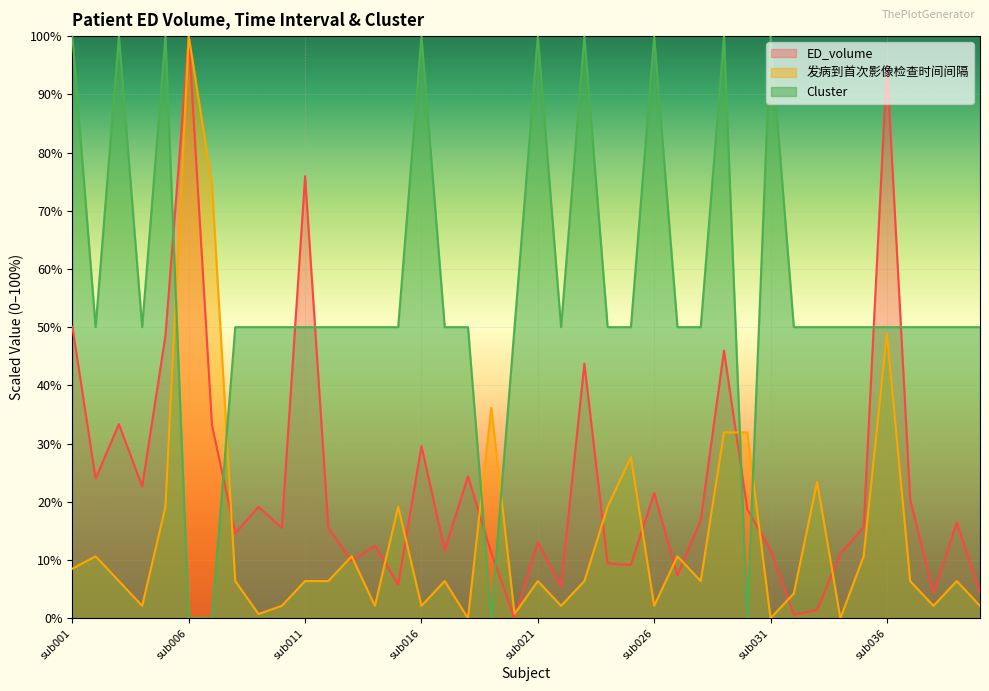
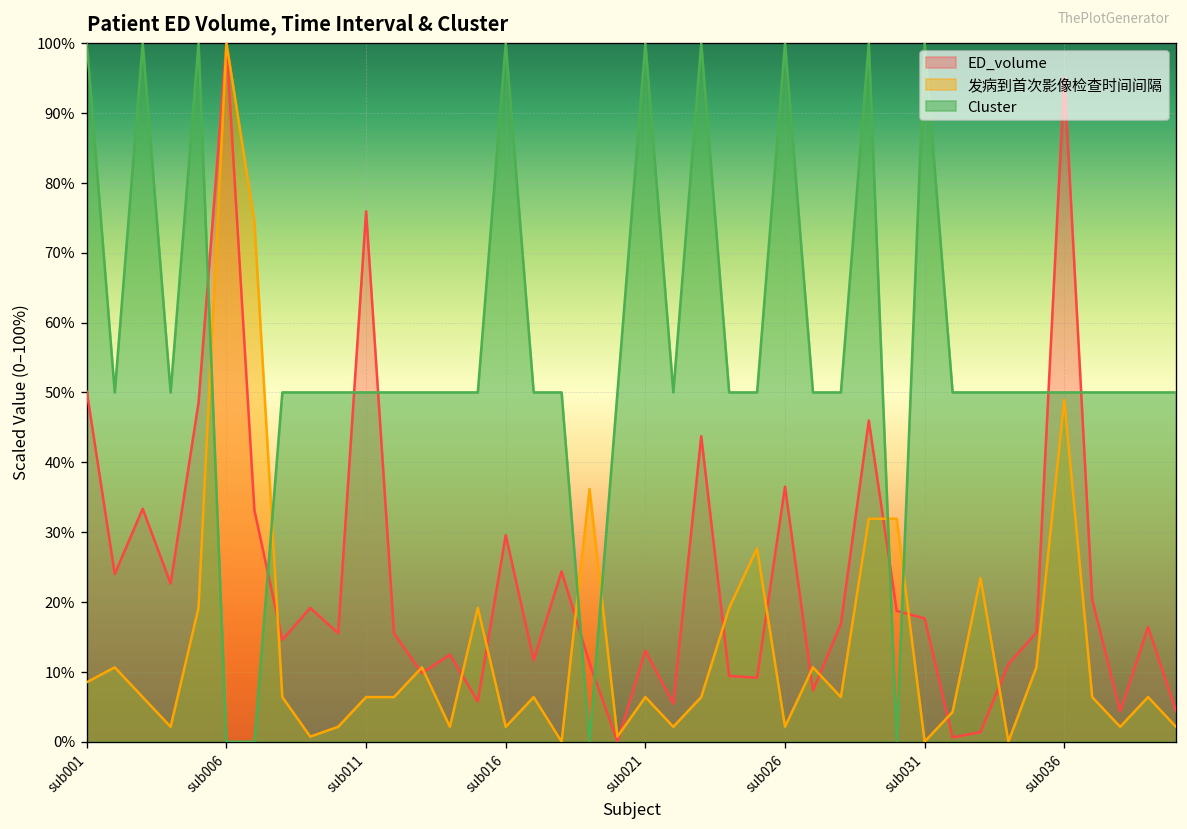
  {
    "ED_volume": {
      "sub001": "50%",
      "sub011": "76%",
      "sub016": "30%",
      "sub021": "13%",
-     "sub026": "22%",
-     "sub031": "12%"
+     "sub026": "37%",
+     "sub031": "18%"
    },
    "发病到首次影像检查时间间隔": {
      "sub001": "9%",
      "sub011": "6%",
      "sub016": "2%",
      "sub021": "6%",
      "sub026": "2%",
      "sub031": "0%",
      "sub036": "49%"
    },
    "Cluster": {
      "sub001": "100%",
      "sub006": "0%",
      "sub011": "50%",
      "sub016": "100%",
      "sub021": "100%",
      "sub026": "100%",
      "sub031": "100%",
      "sub036": "50%"
    }
  }
